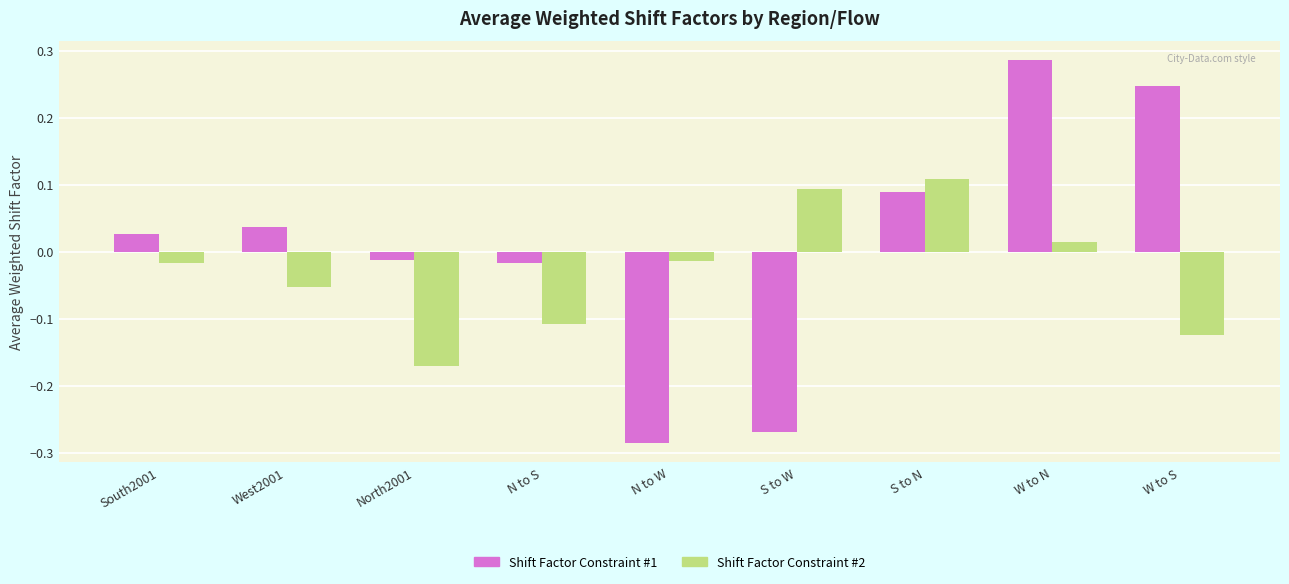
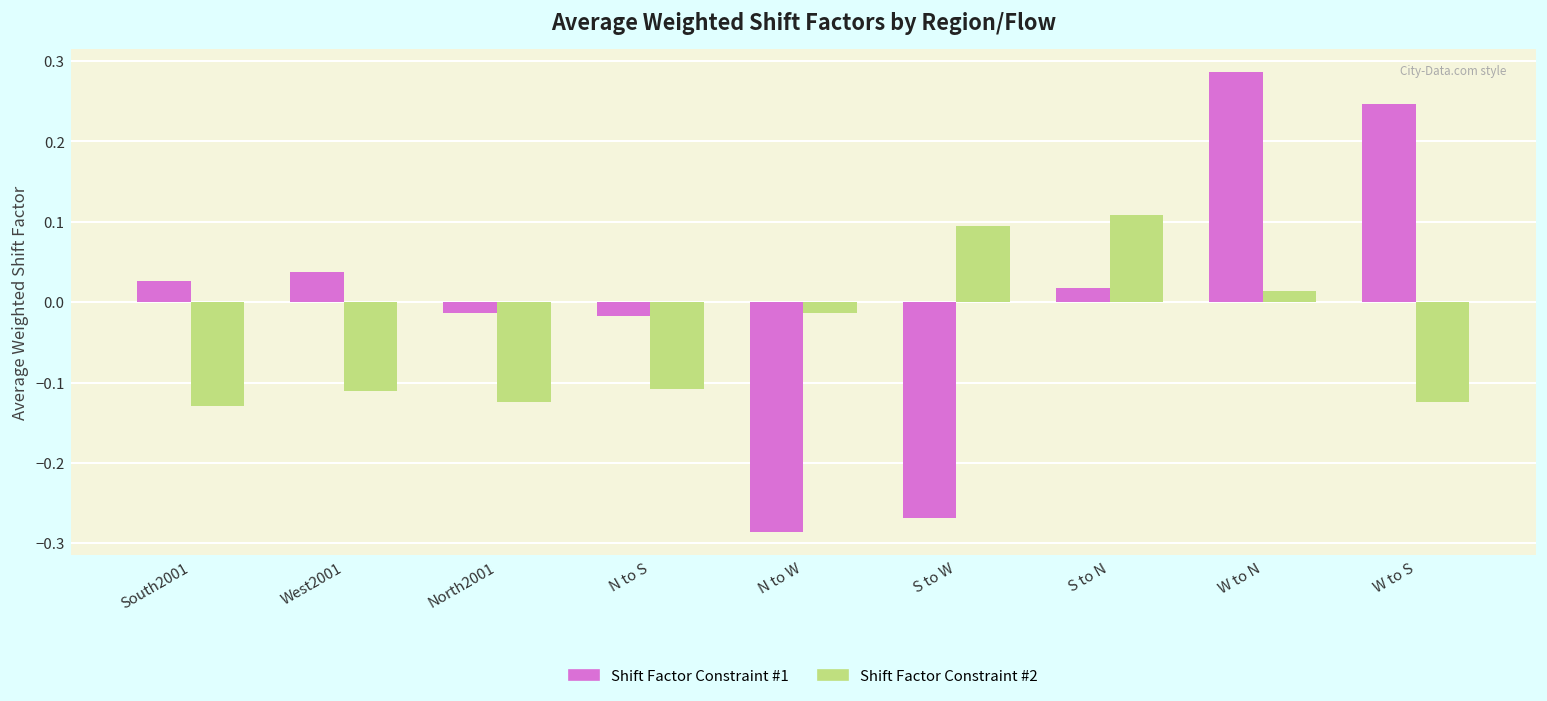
  {
    "Shift Factor Constraint #1": {
      "South2001": 0.03,
      "West2001": 0.04,
      "North2001": -0.01,
      "N to S": -0.02,
      "N to W": -0.29,
      "S to W": -0.27,
-     "S to N": 0.09,
+     "S to N": 0.02,
      "W to N": 0.29,
      "W to S": 0.25
    },
    "Shift Factor Constraint #2": {
-     "South2001": -0.02,
-     "West2001": -0.05,
-     "North2001": -0.17,
+     "South2001": -0.13,
+     "West2001": -0.11,
+     "North2001": -0.12,
      "N to S": -0.11,
      "N to W": -0.01,
      "S to W": 0.09,
      "S to N": 0.11,
      "W to N": 0.01,
      "W to S": -0.12
    }
  }
